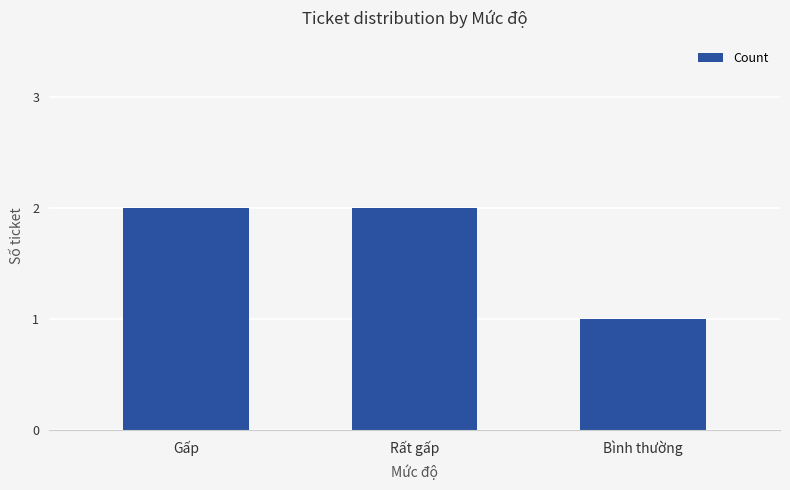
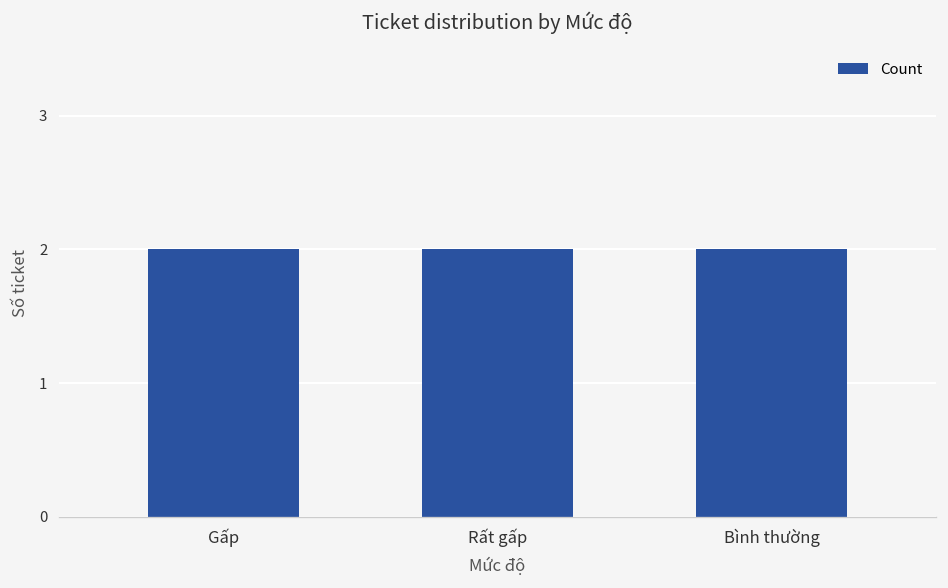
  {
    "Gấp": 2,
    "Rất gấp": 2,
-   "Bình thường": 1
+   "Bình thường": 2
  }
